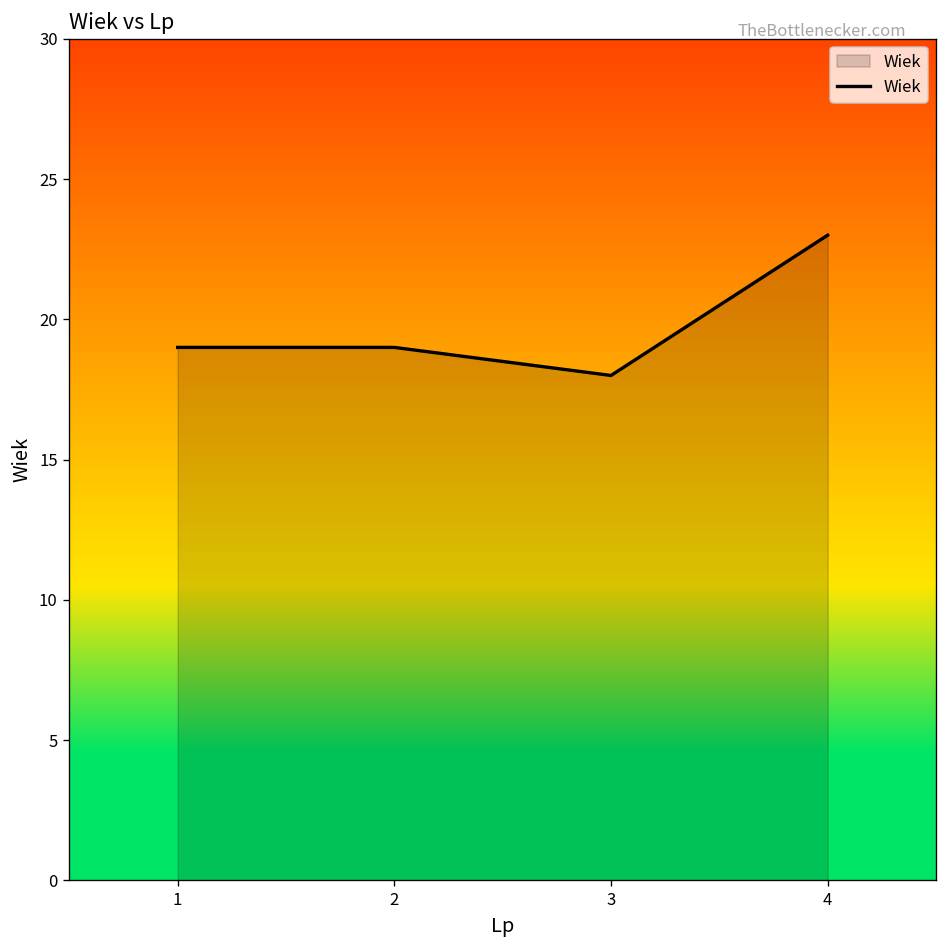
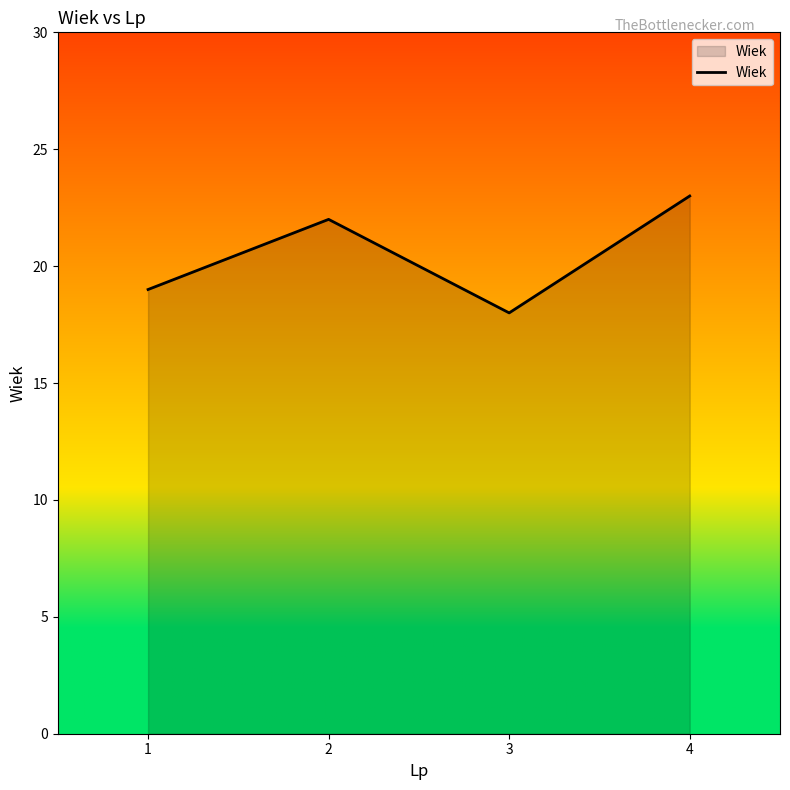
  {
    "1": 19,
-   "2": 19,
+   "2": 22,
    "3": 18,
    "4": 23
  }
